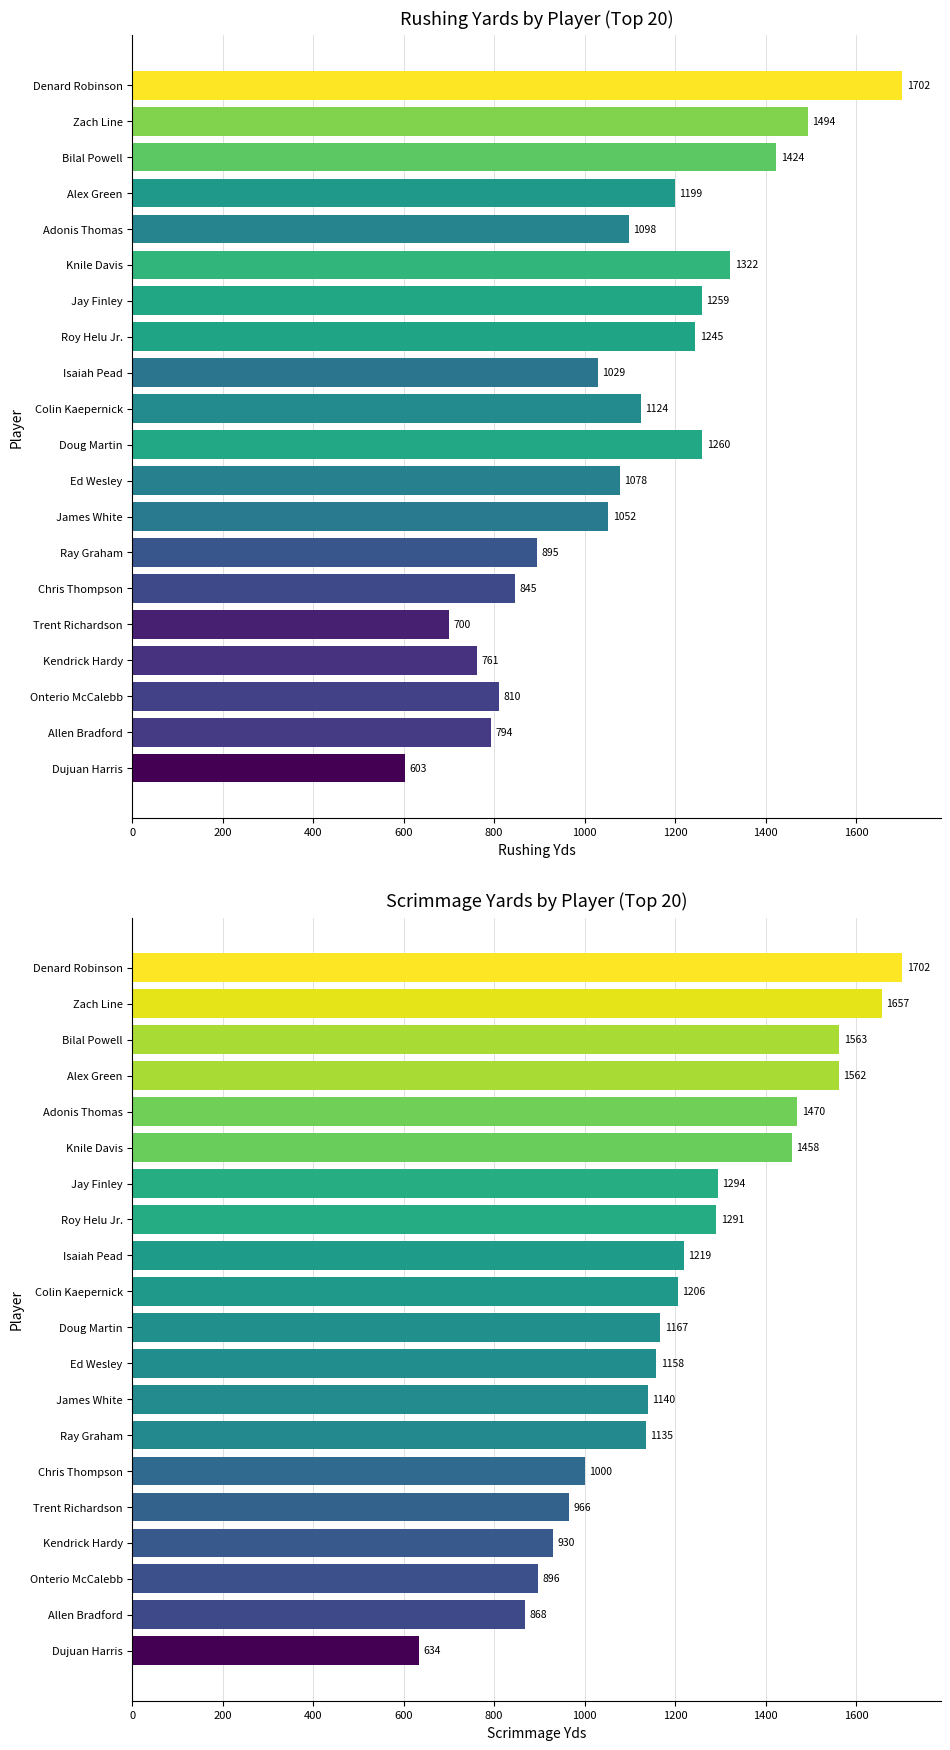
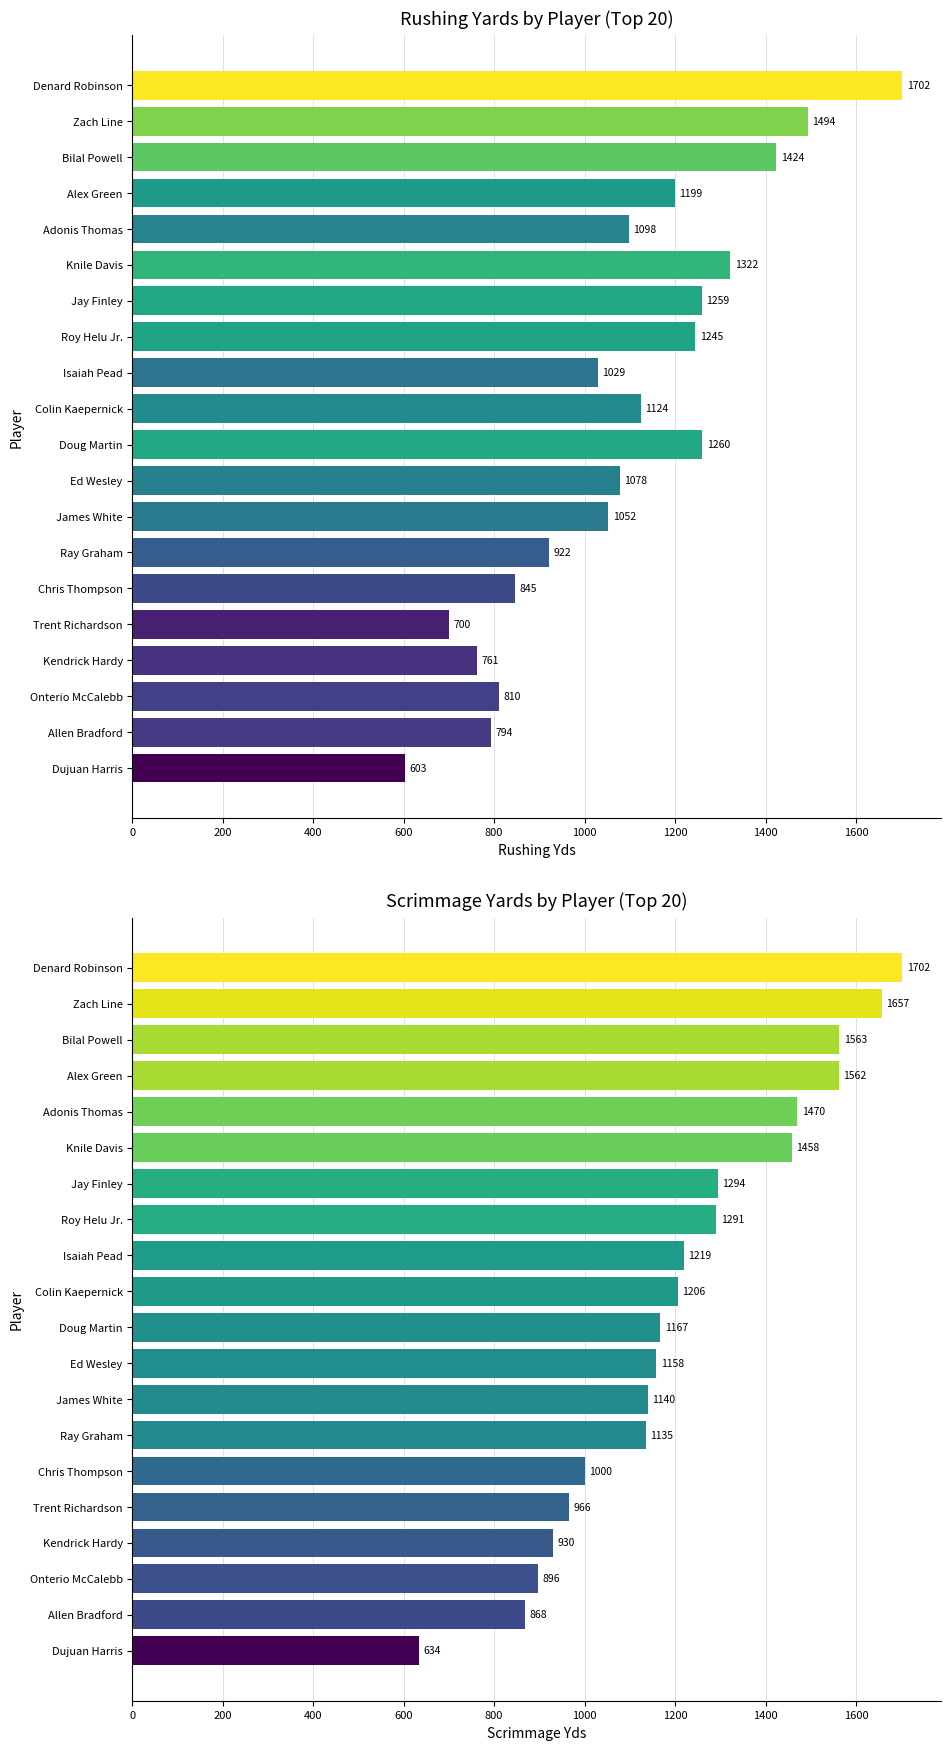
  {
    "Rushing Yards by Player (Top 20)": {
      "Denard Robinson": 1702,
      "Zach Line": 1494,
      "Bilal Powell": 1424,
      "Alex Green": 1199,
      "Adonis Thomas": 1098,
      "Knile Davis": 1322,
      "Jay Finley": 1259,
      "Roy Helu Jr.": 1245,
      "Isaiah Pead": 1029,
      "Colin Kaepernick": 1124,
      "Doug Martin": 1260,
      "Ed Wesley": 1078,
      "James White": 1052,
-     "Ray Graham": 895,
+     "Ray Graham": 922,
      "Chris Thompson": 845,
      "Trent Richardson": 700,
      "Kendrick Hardy": 761,
      "Onterio McCalebb": 810,
      "Allen Bradford": 794,
      "Dujuan Harris": 603
    },
    "Scrimmage Yards by Player (Top 20)": {
      "Denard Robinson": 1702,
      "Zach Line": 1657,
      "Bilal Powell": 1563,
      "Alex Green": 1562,
      "Adonis Thomas": 1470,
      "Knile Davis": 1458,
      "Jay Finley": 1294,
      "Roy Helu Jr.": 1291,
      "Isaiah Pead": 1219,
      "Colin Kaepernick": 1206,
      "Doug Martin": 1167,
      "Ed Wesley": 1158,
      "James White": 1140,
      "Ray Graham": 1135,
      "Chris Thompson": 1000,
      "Trent Richardson": 966,
      "Kendrick Hardy": 930,
      "Onterio McCalebb": 896,
      "Allen Bradford": 868,
      "Dujuan Harris": 634
    }
  }
